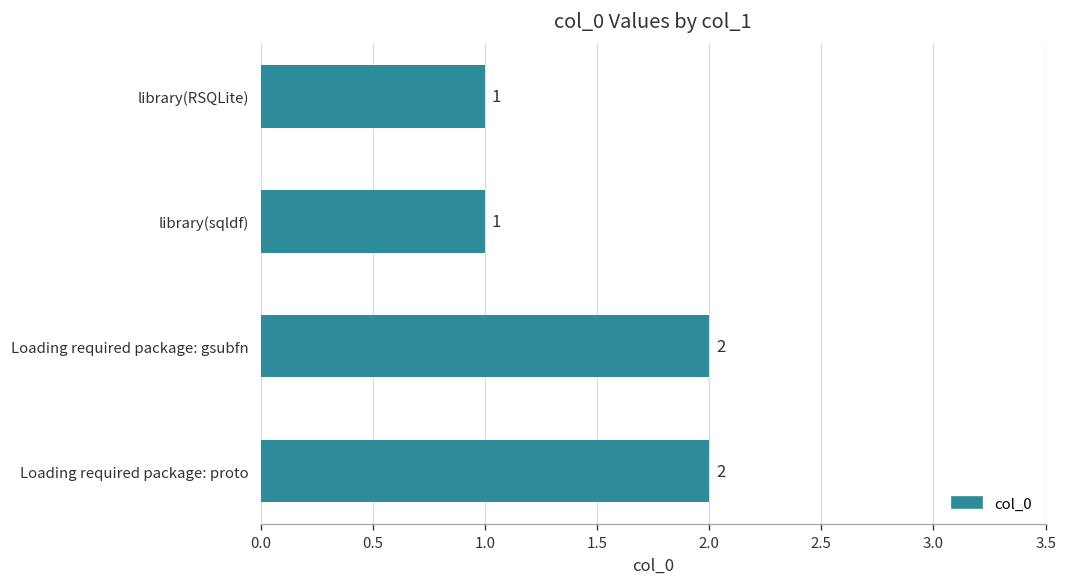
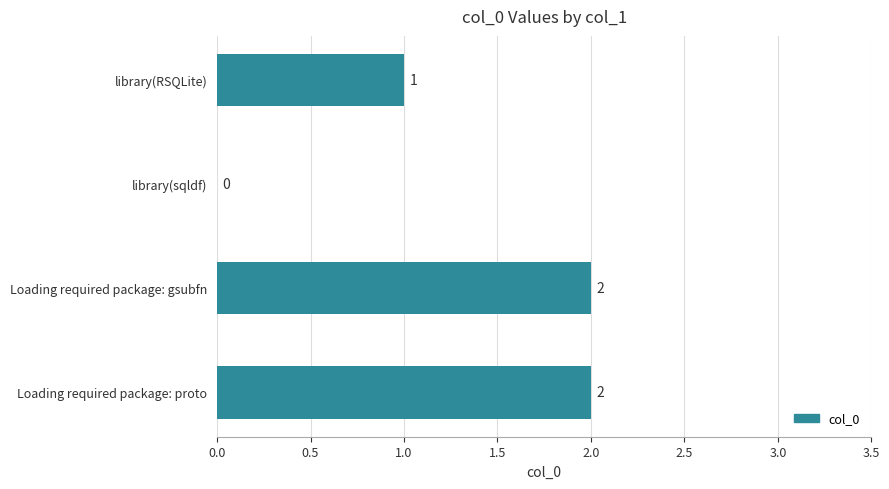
  {
    "library(RSQLite)": 1,
-   "library(sqldf)": 1,
+   "library(sqldf)": 0,
    "Loading required package: gsubfn": 2,
    "Loading required package: proto": 2
  }
